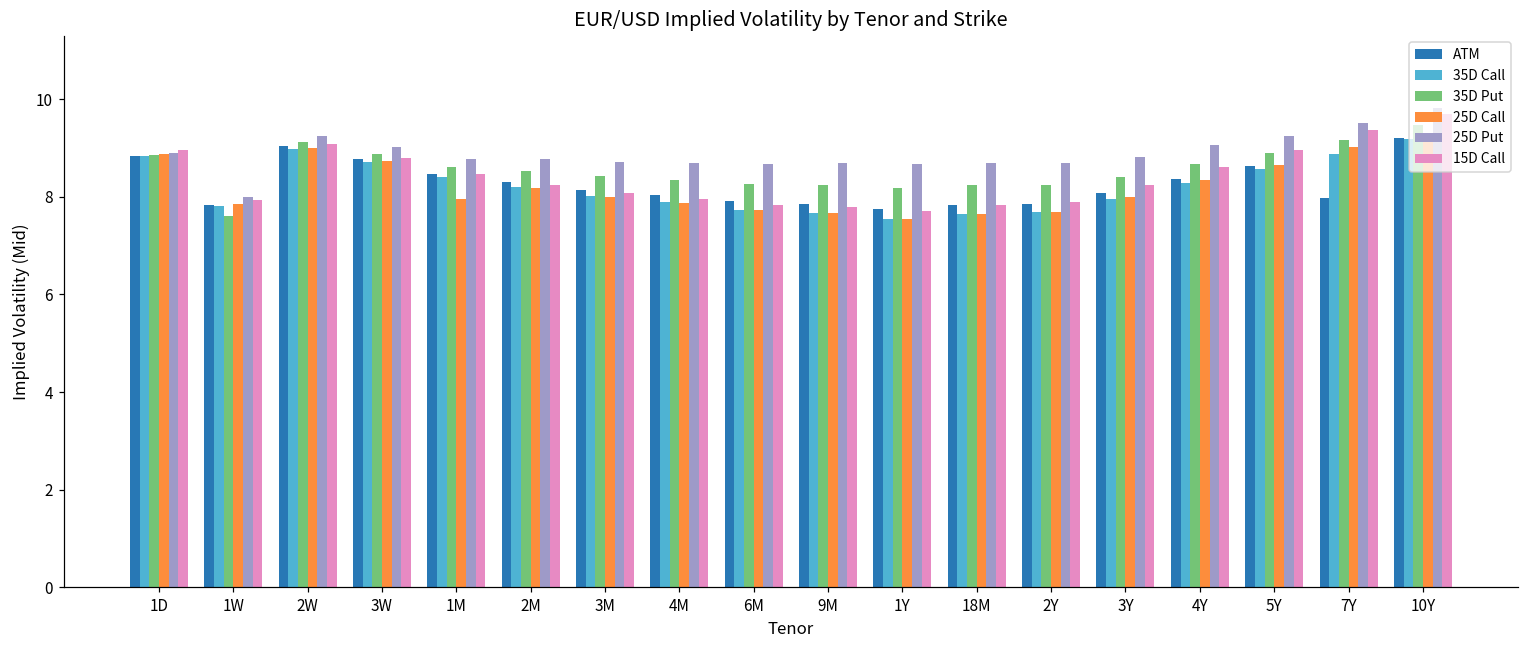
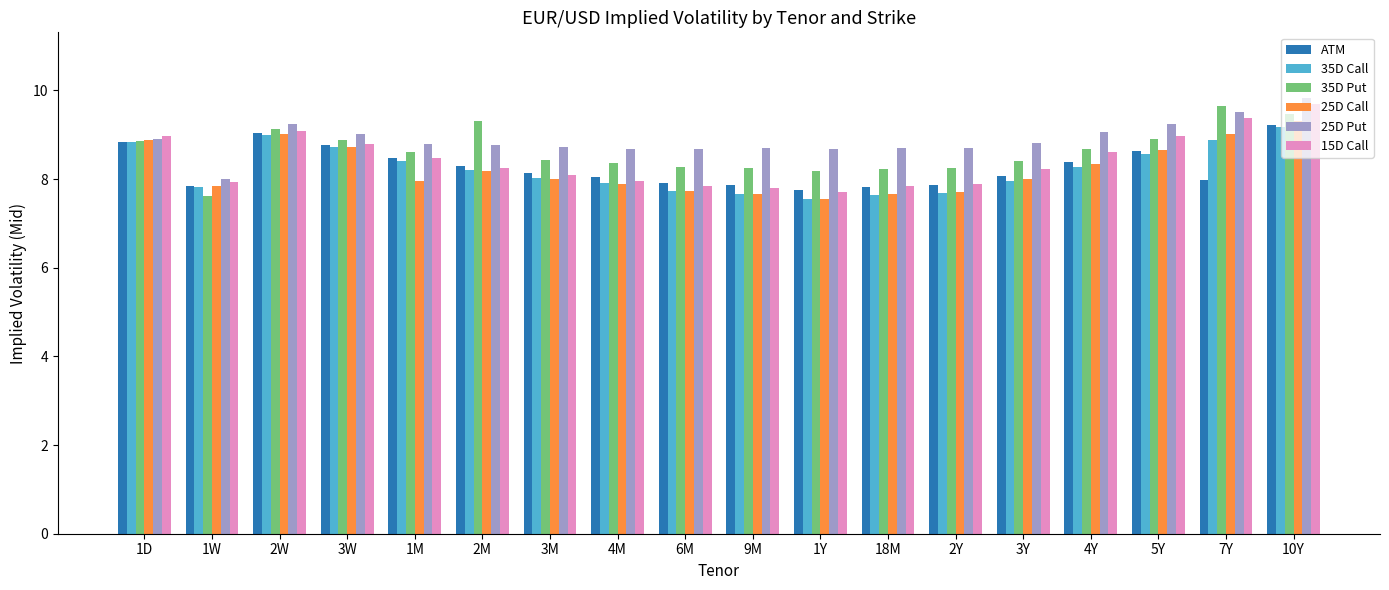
  {
    "ATM": {
      "1D": 8.8,
      "1W": 7.8,
      "2W": 9.0,
      "3W": 8.8,
      "1M": 8.5,
      "2M": 8.3,
      "3M": 8.1,
      "4M": 8.1,
      "6M": 7.9,
      "9M": 7.9,
      "1Y": 7.8,
      "18M": 7.8,
      "2Y": 7.9,
      "3Y": 8.1,
      "4Y": 8.4,
      "5Y": 8.6,
      "7Y": 8.0,
      "10Y": 9.2
    },
    "35D Call": {
      "1D": 8.8,
      "1W": 7.8,
      "2W": 9.0,
      "3W": 8.7,
      "1M": 8.4,
      "2M": 8.2,
      "3M": 8.0,
      "4M": 7.9,
      "6M": 7.7,
      "9M": 7.7,
      "1Y": 7.6,
      "18M": 7.6,
      "2Y": 7.7,
      "3Y": 7.9,
      "4Y": 8.3,
      "5Y": 8.6,
      "7Y": 8.9,
      "10Y": 9.2
    },
    "35D Put": {
      "1D": 8.9,
      "1W": 7.6,
      "2W": 9.1,
      "3W": 8.9,
      "1M": 8.6,
-     "2M": 8.5,
+     "2M": 9.3,
      "3M": 8.4,
      "4M": 8.4,
      "6M": 8.3,
      "9M": 8.2,
      "1Y": 8.2,
      "18M": 8.2,
      "2Y": 8.2,
      "3Y": 8.4,
      "4Y": 8.7,
      "5Y": 8.9,
-     "7Y": 9.2
+     "7Y": 9.7
    },
    "25D Call": {
      "1D": 8.9,
      "1W": 7.9,
      "2W": 9.0,
      "3W": 8.7,
      "1M": 8.0,
      "2M": 8.2,
      "3M": 8.0,
      "4M": 7.9,
      "6M": 7.7,
      "9M": 7.7,
      "1Y": 7.6,
      "18M": 7.7,
      "2Y": 7.7,
      "3Y": 8.0,
      "4Y": 8.3,
      "5Y": 8.7,
      "7Y": 9.0
    },
    "25D Put": {
      "1D": 8.9,
      "1W": 8.0,
      "2W": 9.2,
      "3W": 9.0,
      "1M": 8.8,
      "2M": 8.8,
      "3M": 8.7,
      "4M": 8.7,
      "6M": 8.7,
      "9M": 8.7,
      "1Y": 8.7,
      "18M": 8.7,
      "2Y": 8.7,
      "3Y": 8.8,
      "4Y": 9.1,
      "5Y": 9.3,
      "7Y": 9.5
    },
    "15D Call": {
      "1D": 9.0,
      "1W": 7.9,
      "2W": 9.1,
      "3W": 8.8,
      "1M": 8.5,
      "2M": 8.2,
      "3M": 8.1,
      "4M": 8.0,
      "6M": 7.8,
      "9M": 7.8,
      "1Y": 7.7,
      "18M": 7.8,
      "2Y": 7.9,
      "3Y": 8.2,
      "4Y": 8.6,
      "5Y": 9.0,
      "7Y": 9.4
    }
  }
